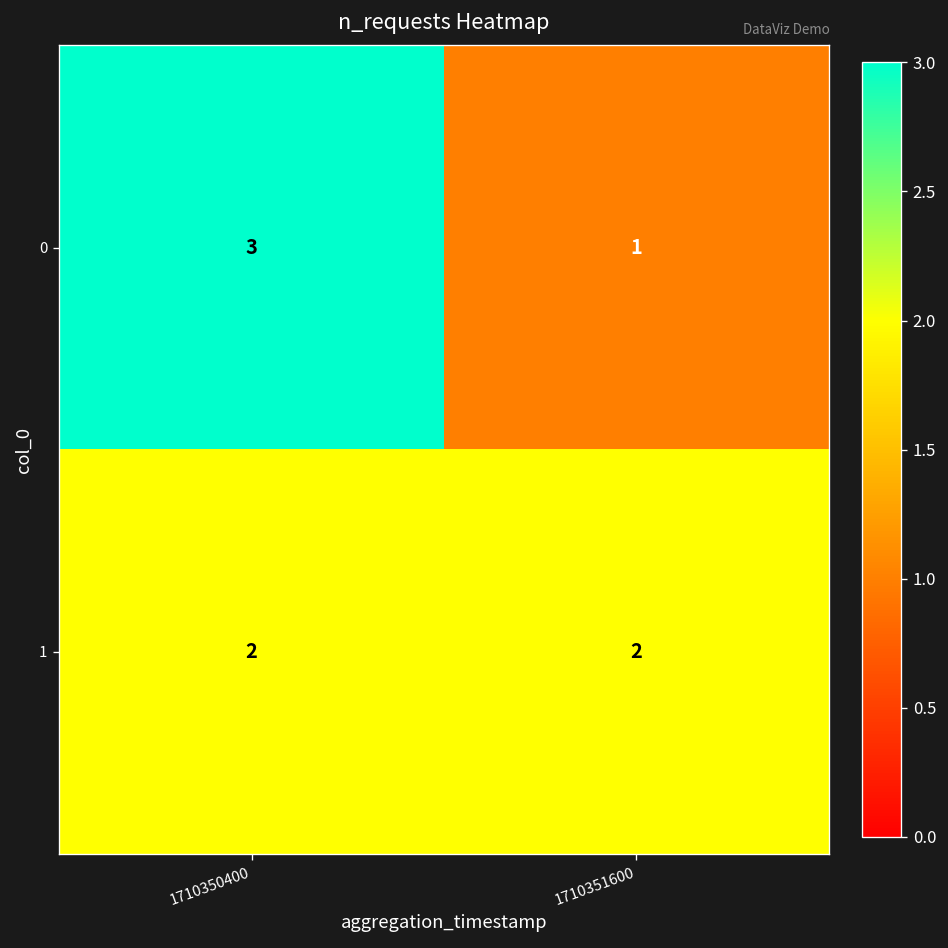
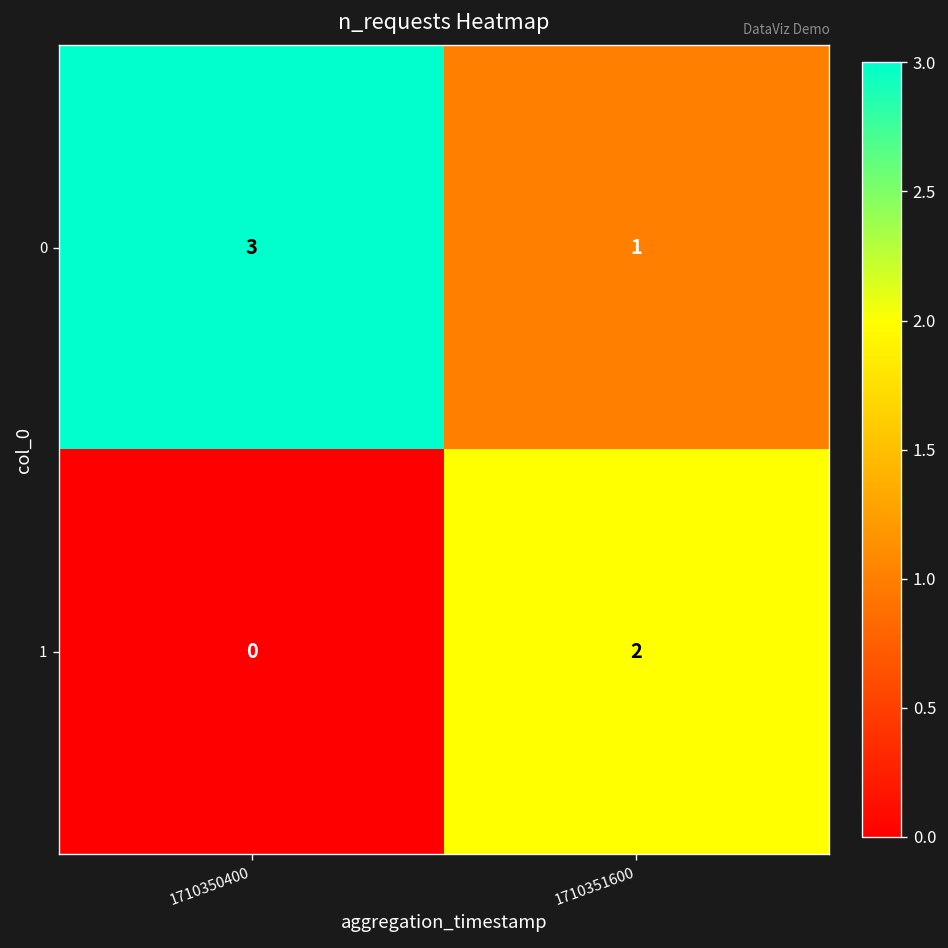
  {
    "0": {
      "1710350400": 3,
      "1710351600": 1
    },
    "1": {
-     "1710350400": 2,
+     "1710350400": 0,
      "1710351600": 2
    }
  }
